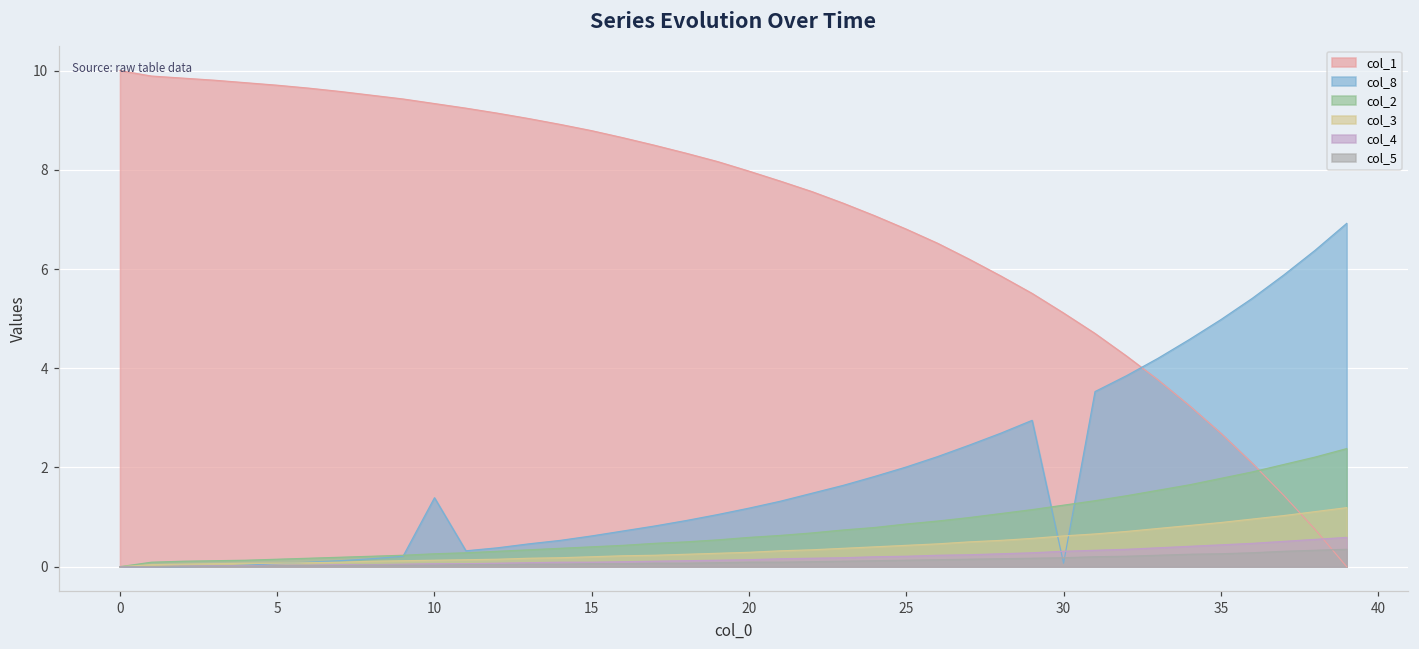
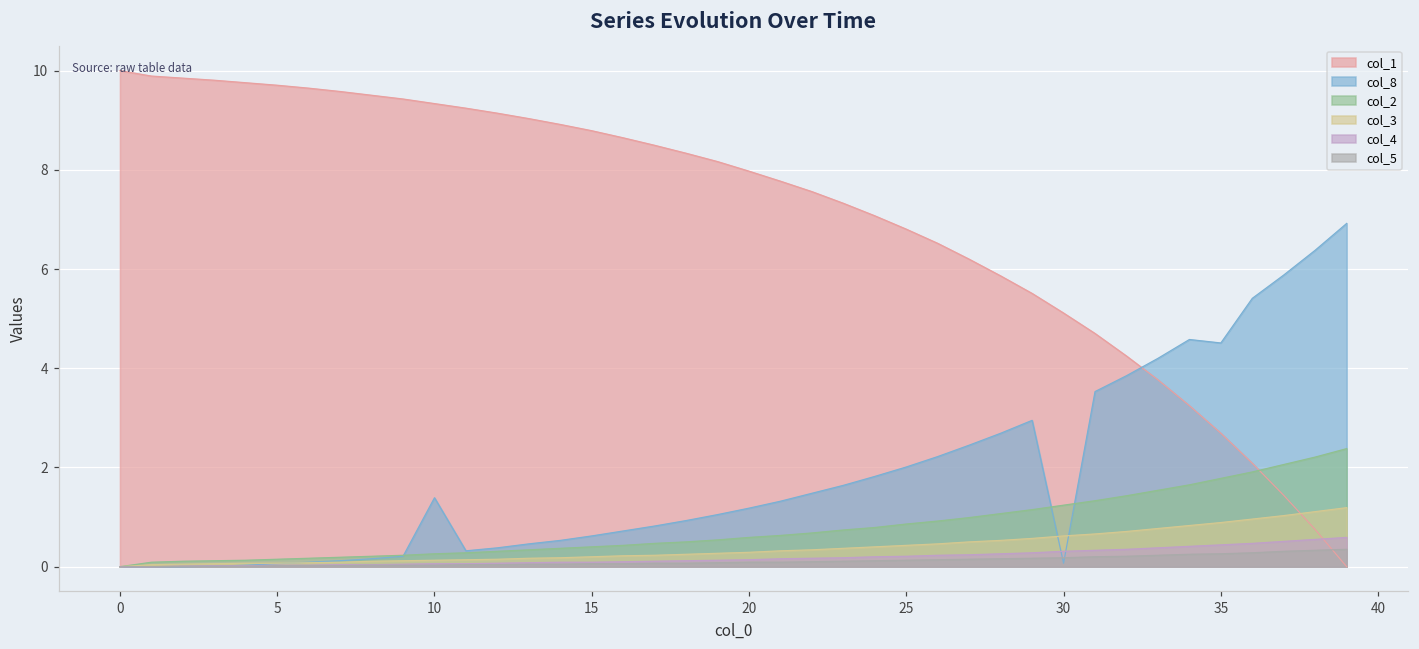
  {
    "col_8": {
      "10": 1.4,
      "15": 0.6,
      "20": 1.2,
      "25": 2.0,
      "30": 0.1,
-     "35": 5.0
+     "35": 4.5
    }
  }
